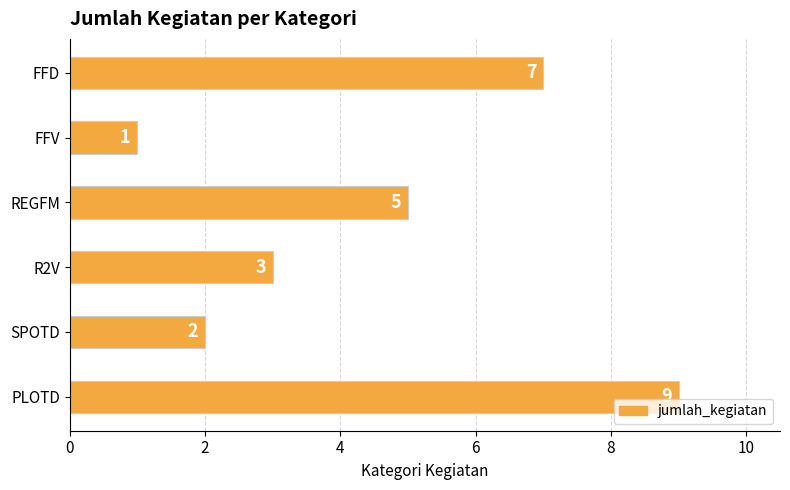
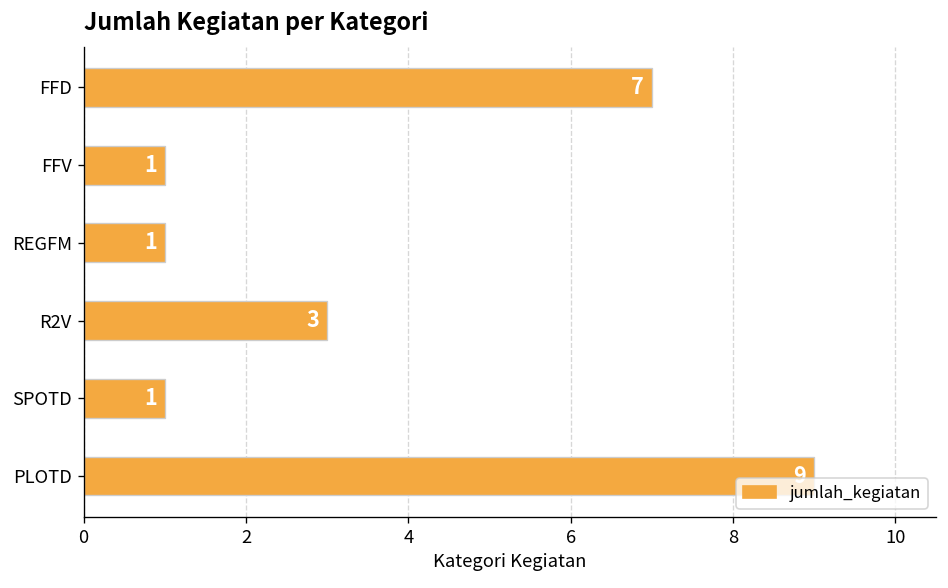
  {
    "FFD": 7,
    "FFV": 1,
-   "REGFM": 5,
+   "REGFM": 1,
    "R2V": 3,
-   "SPOTD": 2
+   "SPOTD": 1
  }
